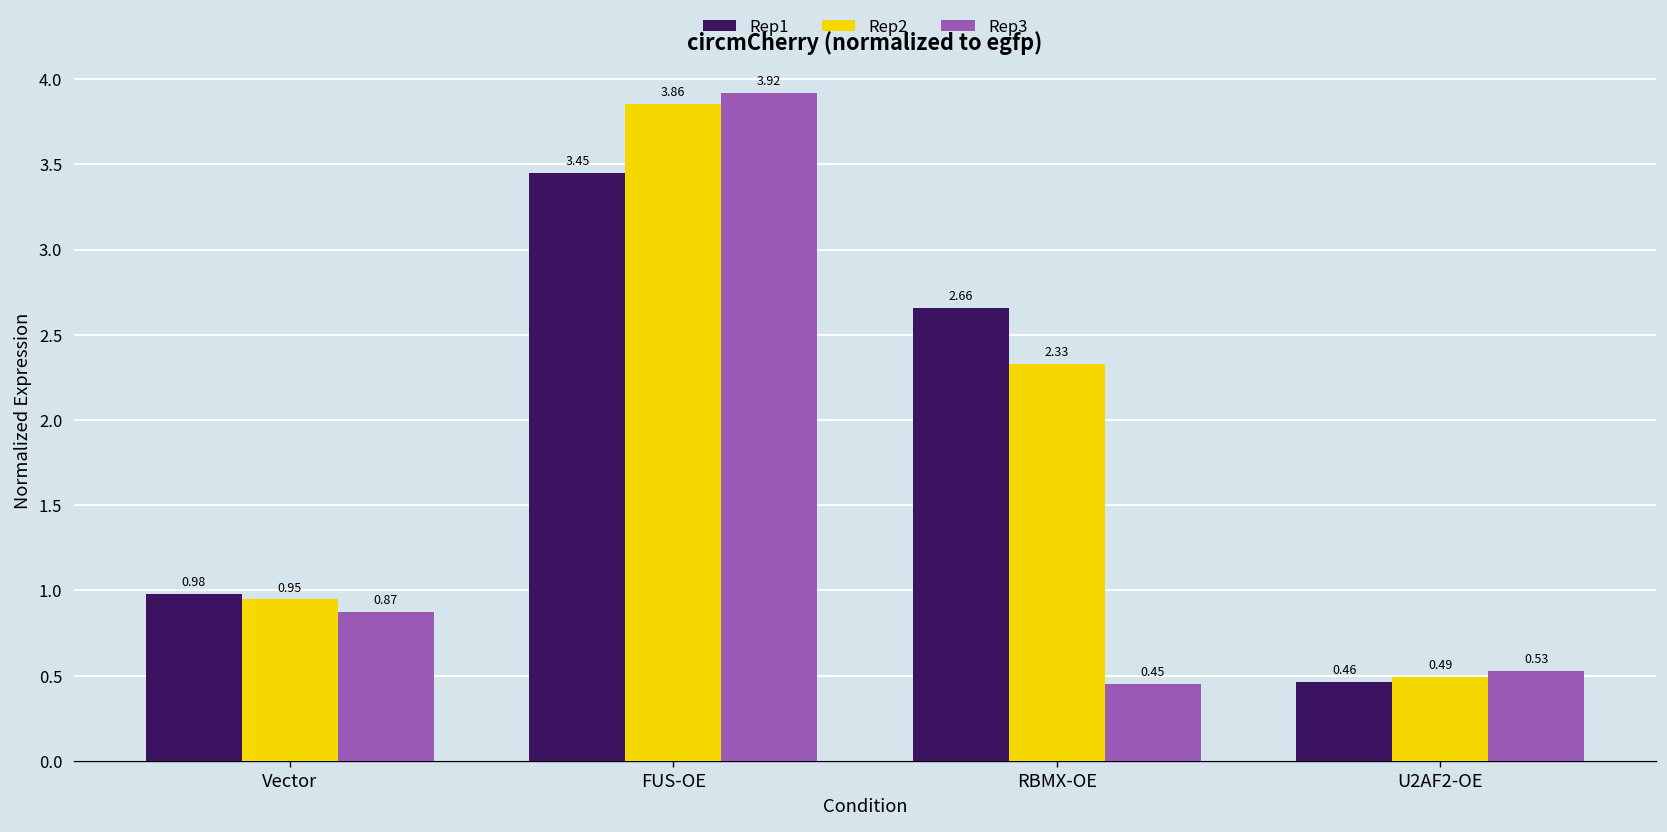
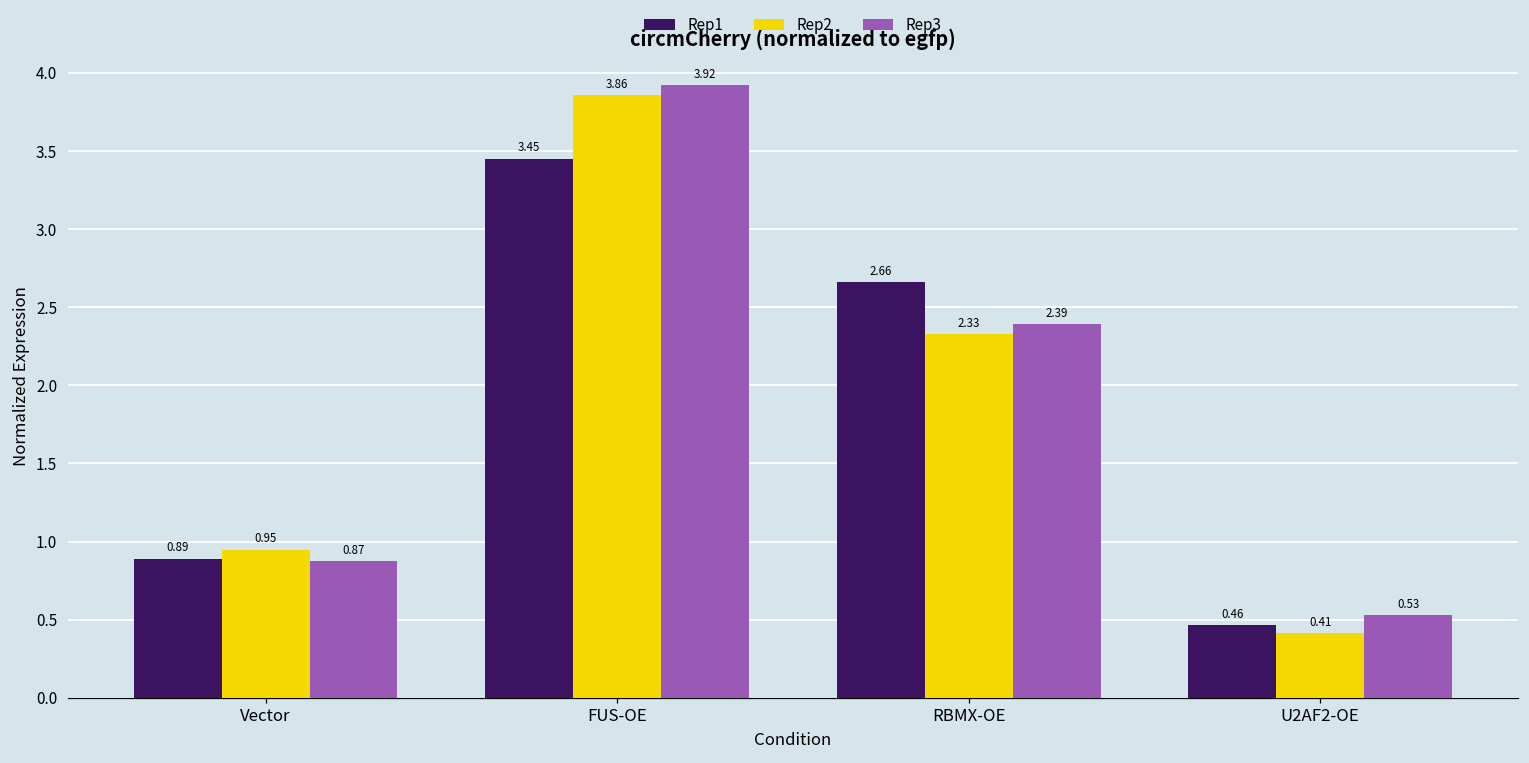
  {
    "Rep1": {
-     "Vector": 0.98,
+     "Vector": 0.89,
      "FUS-OE": 3.45,
      "RBMX-OE": 2.66,
      "U2AF2-OE": 0.46
    },
    "Rep2": {
      "Vector": 0.95,
      "FUS-OE": 3.86,
      "RBMX-OE": 2.33,
-     "U2AF2-OE": 0.49
+     "U2AF2-OE": 0.41
    },
    "Rep3": {
      "Vector": 0.87,
      "FUS-OE": 3.92,
-     "RBMX-OE": 0.45,
+     "RBMX-OE": 2.39,
      "U2AF2-OE": 0.53
    }
  }
